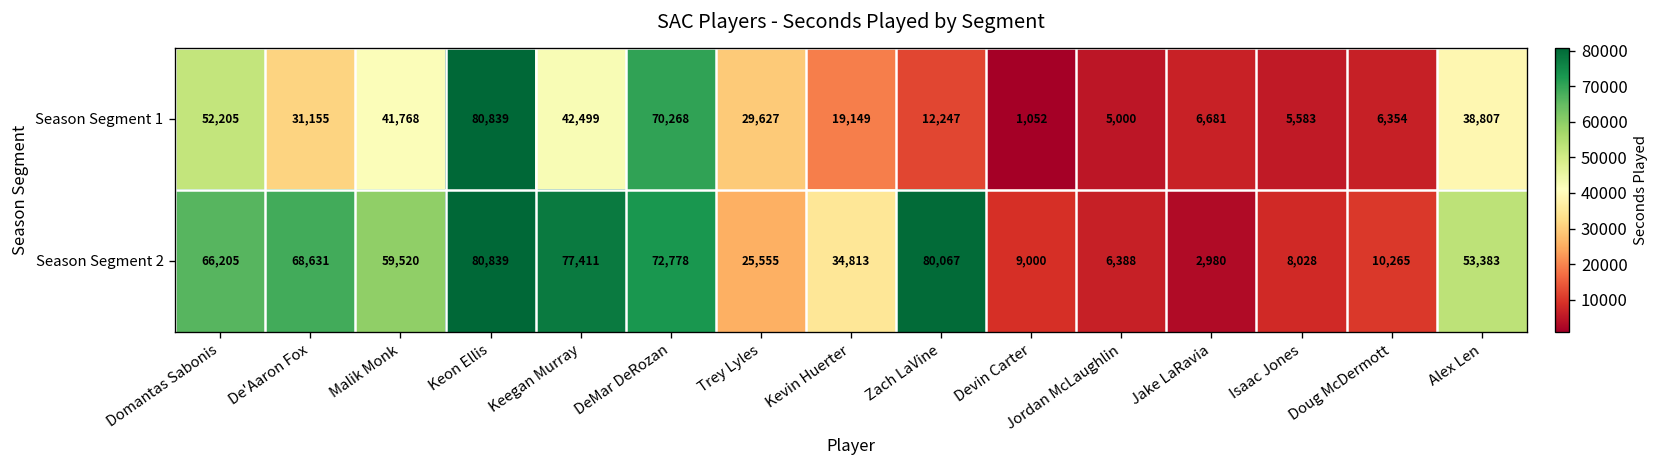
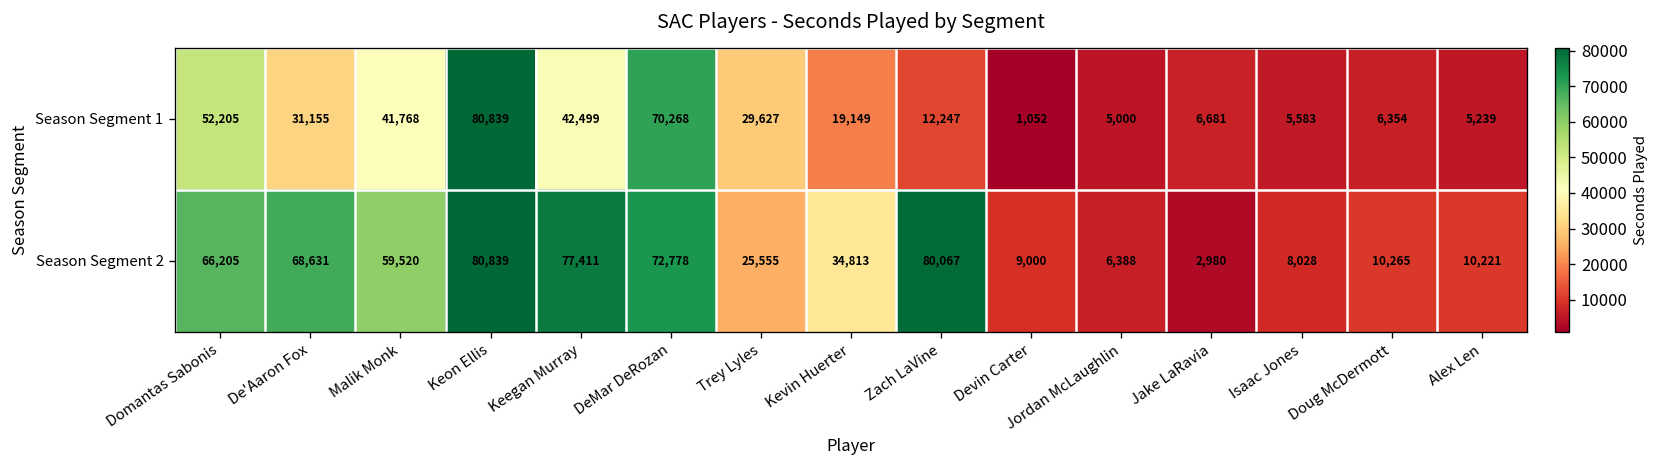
  {
    "Season Segment 1": {
      "Domantas Sabonis": "52,205",
      "De'Aaron Fox": "31,155",
      "Malik Monk": "41,768",
      "Keon Ellis": "80,839",
      "Keegan Murray": "42,499",
      "DeMar DeRozan": "70,268",
      "Trey Lyles": "29,627",
      "Kevin Huerter": "19,149",
      "Zach LaVine": "12,247",
      "Devin Carter": "1,052",
      "Jordan McLaughlin": "5,000",
      "Jake LaRavia": "6,681",
      "Isaac Jones": "5,583",
      "Doug McDermott": "6,354",
-     "Alex Len": "38,807"
+     "Alex Len": "5,239"
    },
    "Season Segment 2": {
      "Domantas Sabonis": "66,205",
      "De'Aaron Fox": "68,631",
      "Malik Monk": "59,520",
      "Keon Ellis": "80,839",
      "Keegan Murray": "77,411",
      "DeMar DeRozan": "72,778",
      "Trey Lyles": "25,555",
      "Kevin Huerter": "34,813",
      "Zach LaVine": "80,067",
      "Devin Carter": "9,000",
      "Jordan McLaughlin": "6,388",
      "Jake LaRavia": "2,980",
      "Isaac Jones": "8,028",
      "Doug McDermott": "10,265",
-     "Alex Len": "53,383"
+     "Alex Len": "10,221"
    }
  }
